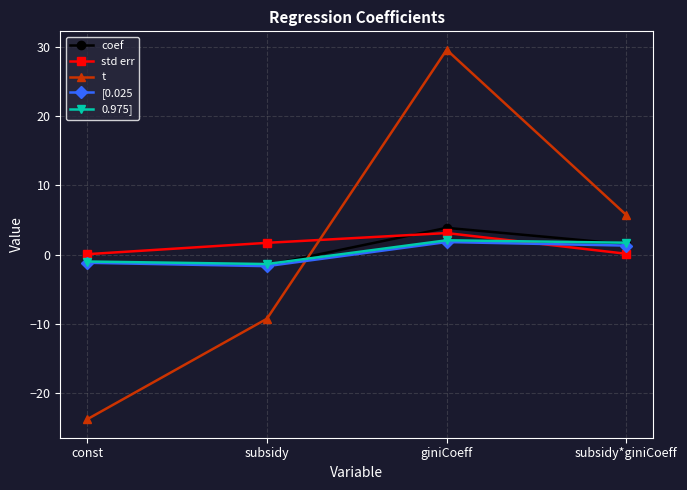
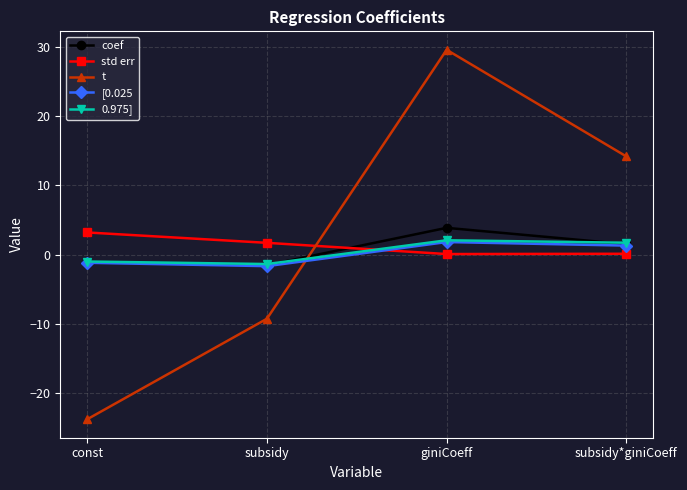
  {
    "coef": {
      "giniCoeff": 4
    },
    "std err": {
-     "const": 0,
+     "const": 3,
      "subsidy": 2,
-     "giniCoeff": 3,
+     "giniCoeff": 0,
      "subsidy*giniCoeff": 0
    },
    "t": {
      "const": -24,
      "subsidy": -9,
      "giniCoeff": 30,
-     "subsidy*giniCoeff": 6
+     "subsidy*giniCoeff": 14
    }
  }
